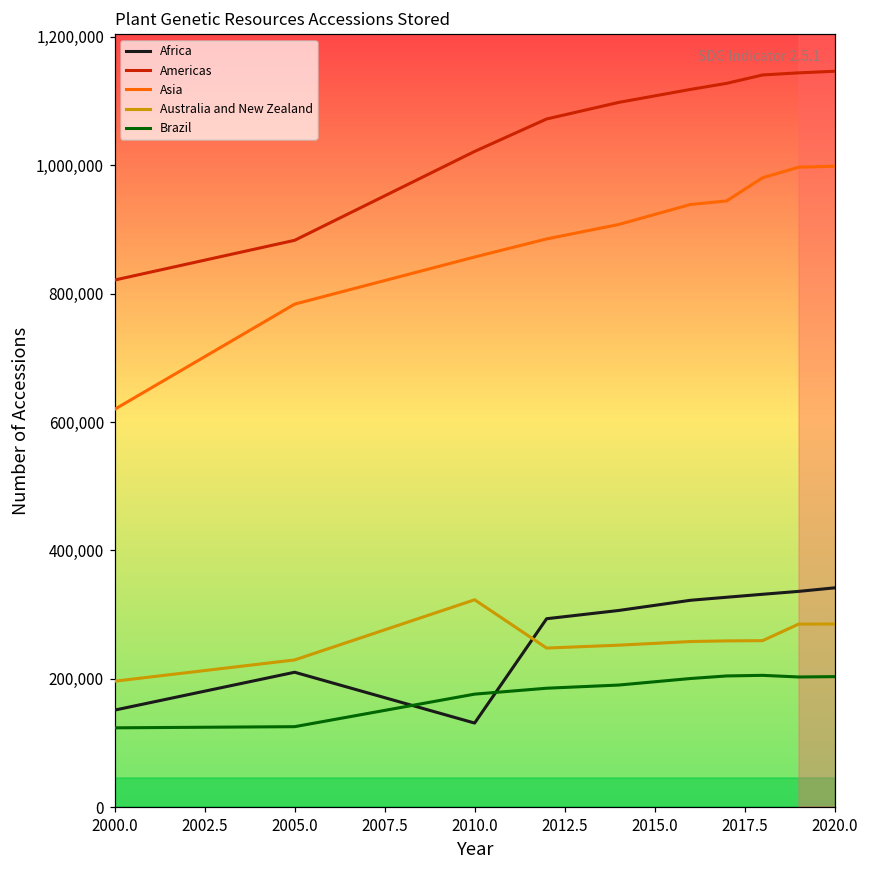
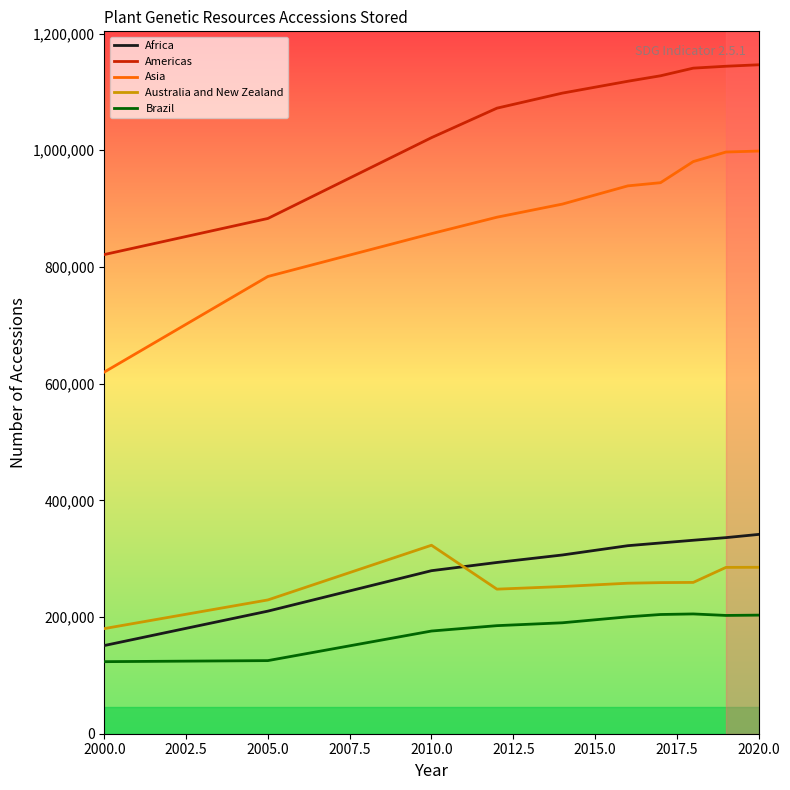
  {
    "Africa": {
      "2000.0": "150,000",
      "2005.0": "210,000",
-     "2010.0": "130,000",
+     "2010.0": "280,000",
      "2020.0": "340,000"
    },
    "Americas": {
      "2000.0": "820,000",
      "2005.0": "880,000",
      "2010.0": "1,020,000",
      "2020.0": "1,150,000"
    },
    "Asia": {
      "2000.0": "620,000",
      "2005.0": "780,000",
      "2010.0": "860,000",
      "2020.0": "1,000,000"
    },
    "Australia and New Zealand": {
-     "2000.0": "200,000",
+     "2000.0": "180,000",
      "2005.0": "230,000",
      "2010.0": "320,000",
      "2020.0": "290,000"
    },
    "Brazil": {
      "2000.0": "120,000",
      "2005.0": "130,000",
      "2010.0": "180,000",
      "2020.0": "200,000"
    }
  }
